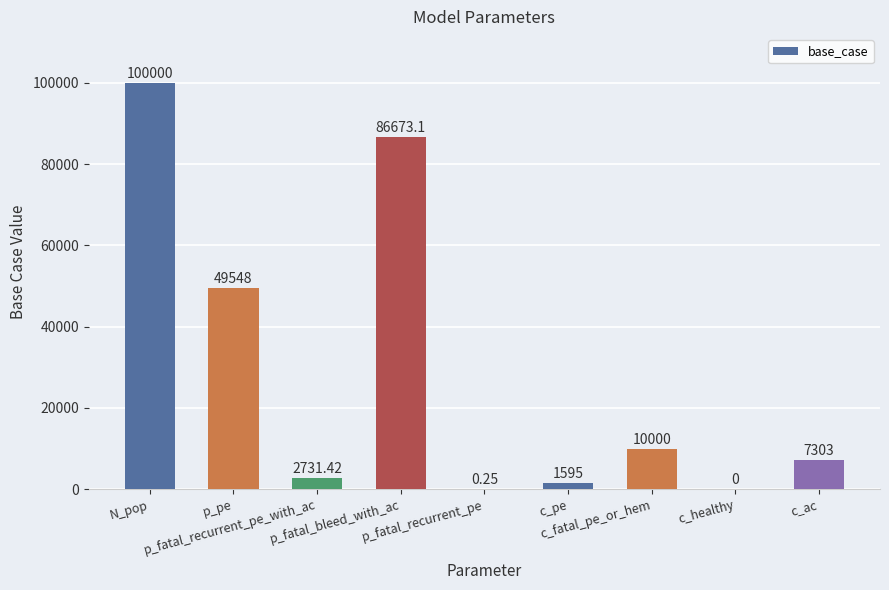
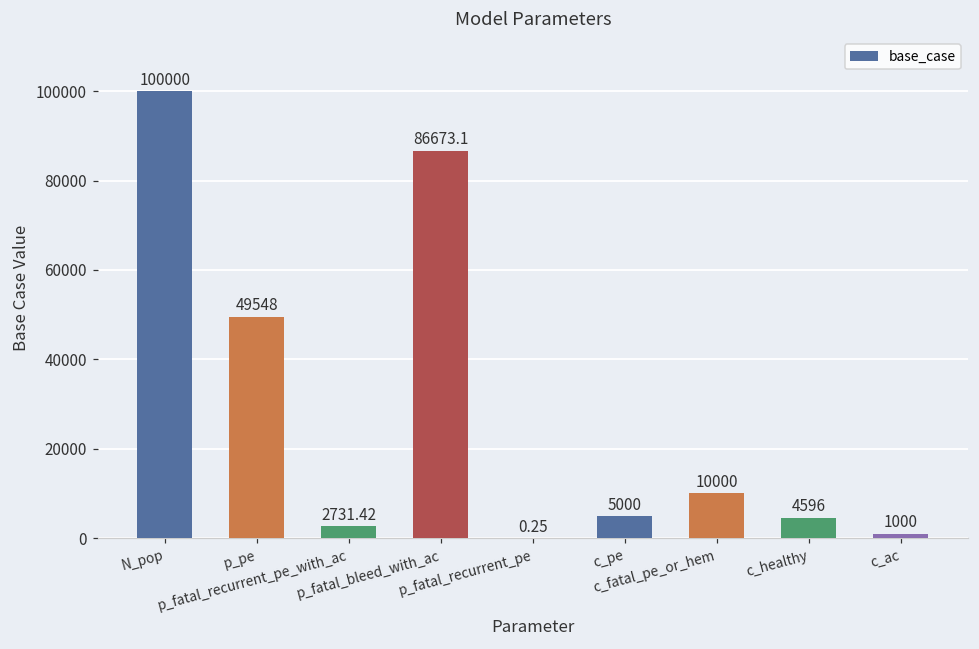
  {
    "N_pop": 100000,
    "p_pe": 49548,
    "p_fatal_recurrent_pe_with_ac": 2731.42,
    "p_fatal_bleed_with_ac": 86673.1,
    "p_fatal_recurrent_pe": 0.25,
-   "c_pe": 1595,
+   "c_pe": 5000,
    "c_fatal_pe_or_hem": 10000,
-   "c_healthy": 0,
-   "c_ac": 7303
+   "c_healthy": 4596,
+   "c_ac": 1000
  }
